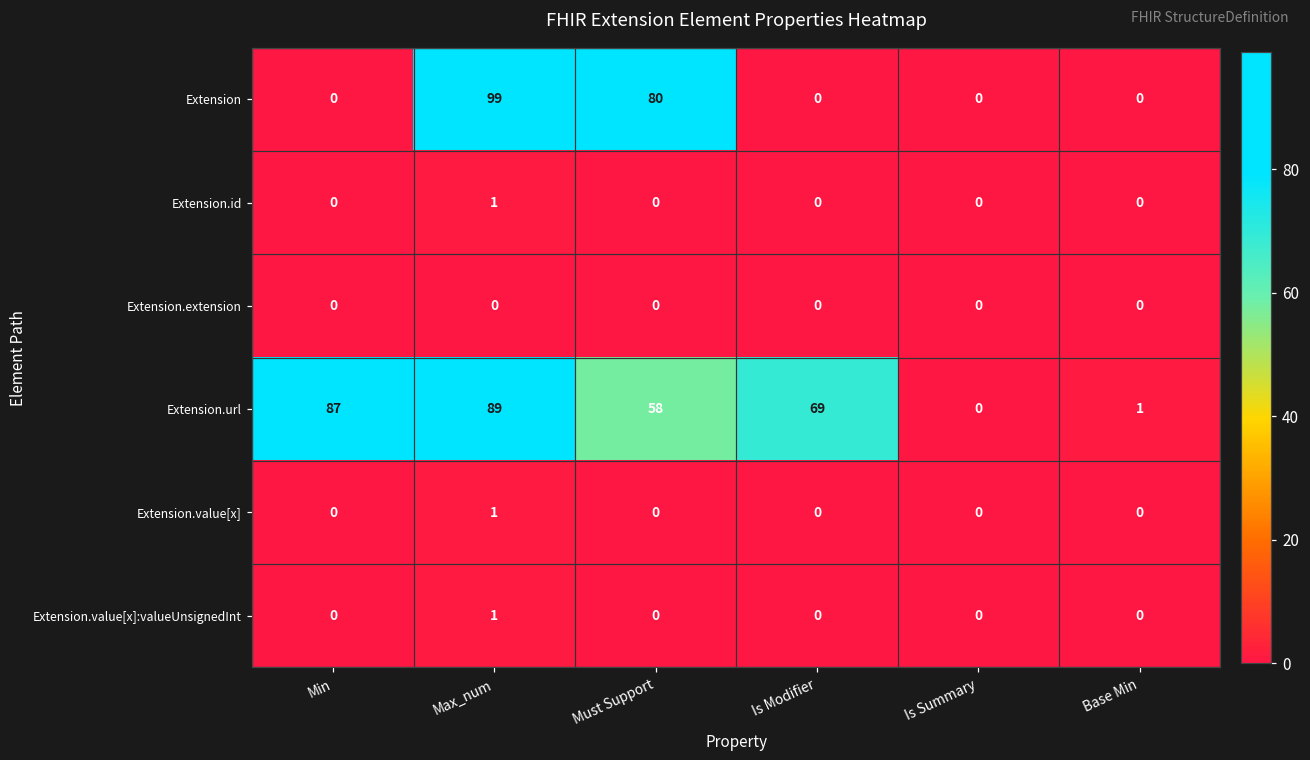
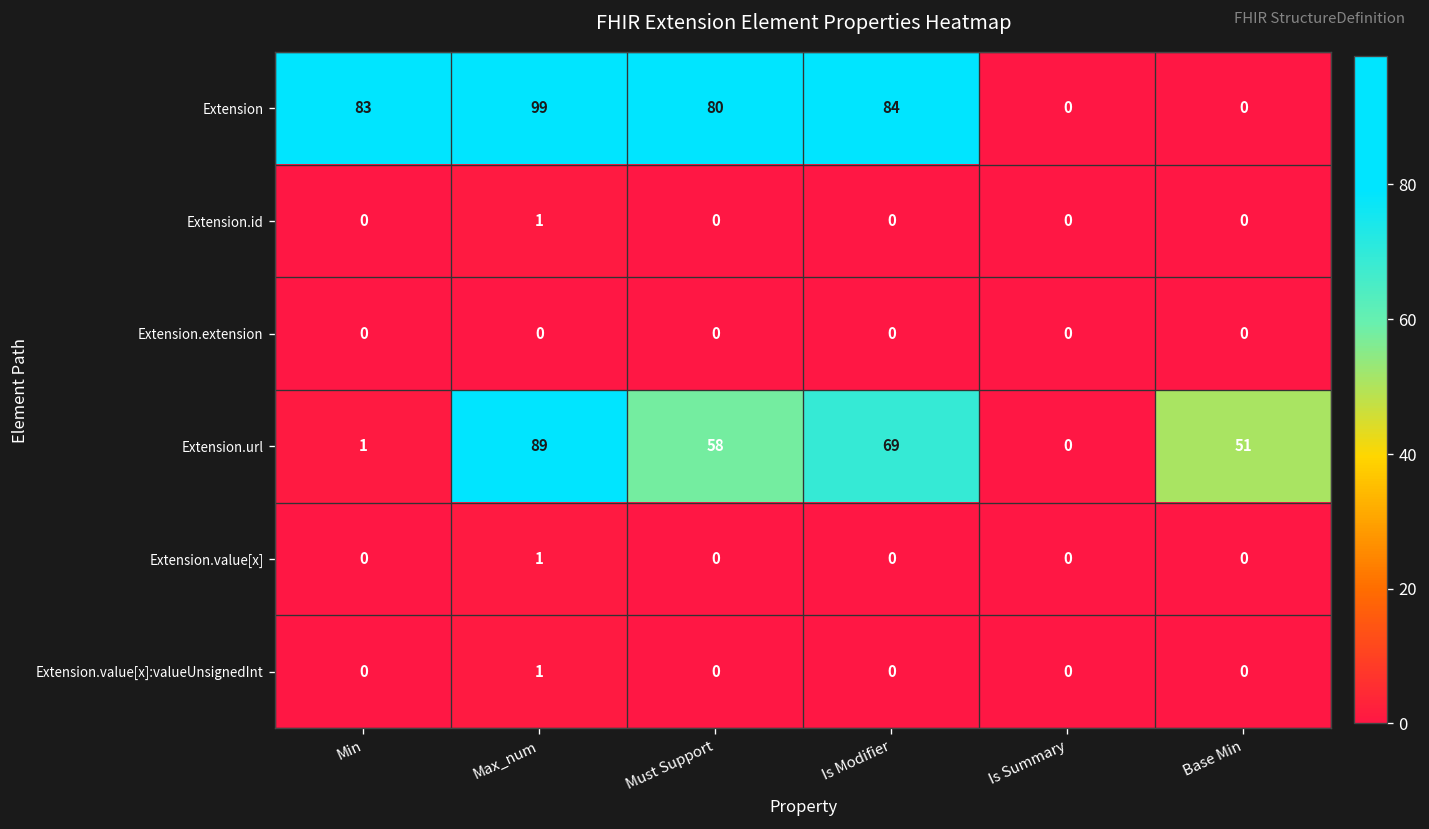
  {
    "Extension": {
-     "Min": 0,
+     "Min": 83,
      "Max_num": 99,
      "Must Support": 80,
-     "Is Modifier": 0,
+     "Is Modifier": 84,
      "Is Summary": 0,
      "Base Min": 0
    },
    "Extension.id": {
      "Min": 0,
      "Max_num": 1,
      "Must Support": 0,
      "Is Modifier": 0,
      "Is Summary": 0,
      "Base Min": 0
    },
    "Extension.extension": {
      "Min": 0,
      "Max_num": 0,
      "Must Support": 0,
      "Is Modifier": 0,
      "Is Summary": 0,
      "Base Min": 0
    },
    "Extension.url": {
-     "Min": 87,
+     "Min": 1,
      "Max_num": 89,
      "Must Support": 58,
      "Is Modifier": 69,
      "Is Summary": 0,
-     "Base Min": 1
+     "Base Min": 51
    },
    "Extension.value[x]": {
      "Min": 0,
      "Max_num": 1,
      "Must Support": 0,
      "Is Modifier": 0,
      "Is Summary": 0,
      "Base Min": 0
    },
    "Extension.value[x]:valueUnsignedInt": {
      "Min": 0,
      "Max_num": 1,
      "Must Support": 0,
      "Is Modifier": 0,
      "Is Summary": 0,
      "Base Min": 0
    }
  }
